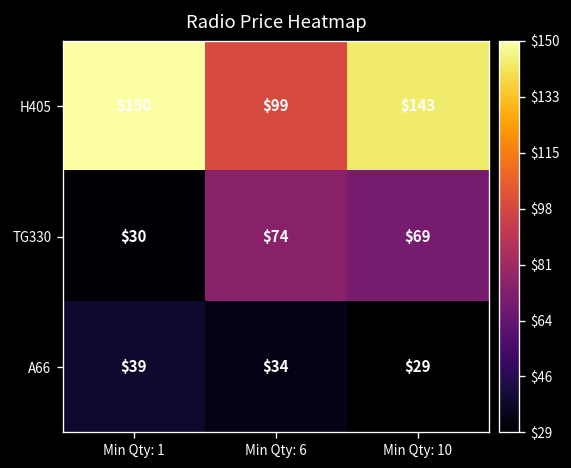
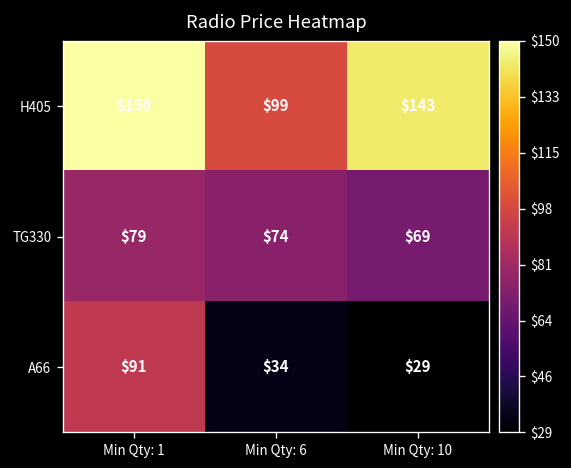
  {
    "H405": {
      "Min Qty: 1": "$150",
      "Min Qty: 6": "$99",
      "Min Qty: 10": "$143"
    },
    "TG330": {
-     "Min Qty: 1": "$30",
+     "Min Qty: 1": "$79",
      "Min Qty: 6": "$74",
      "Min Qty: 10": "$69"
    },
    "A66": {
-     "Min Qty: 1": "$39",
+     "Min Qty: 1": "$91",
      "Min Qty: 6": "$34",
      "Min Qty: 10": "$29"
    }
  }
